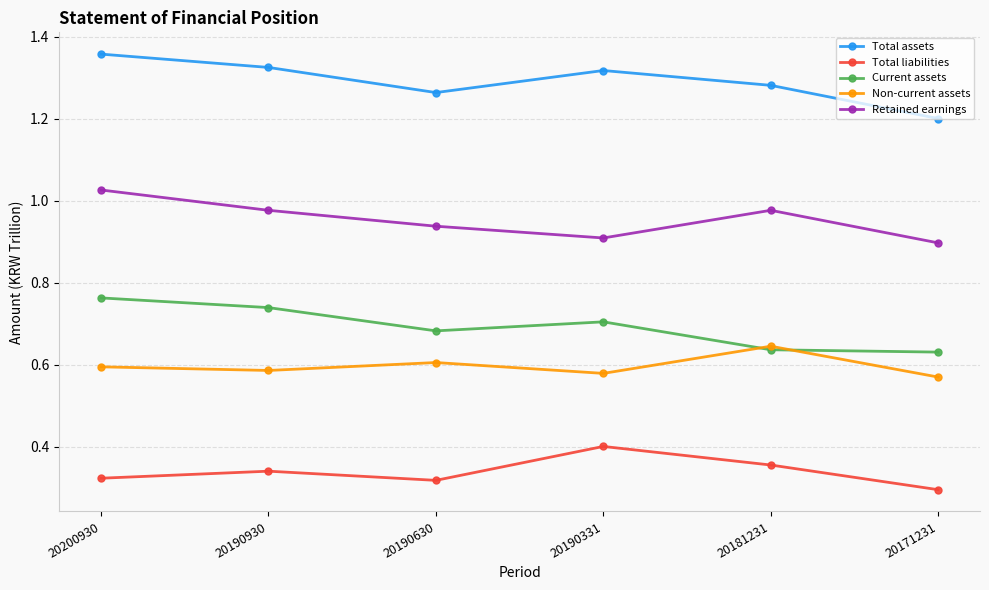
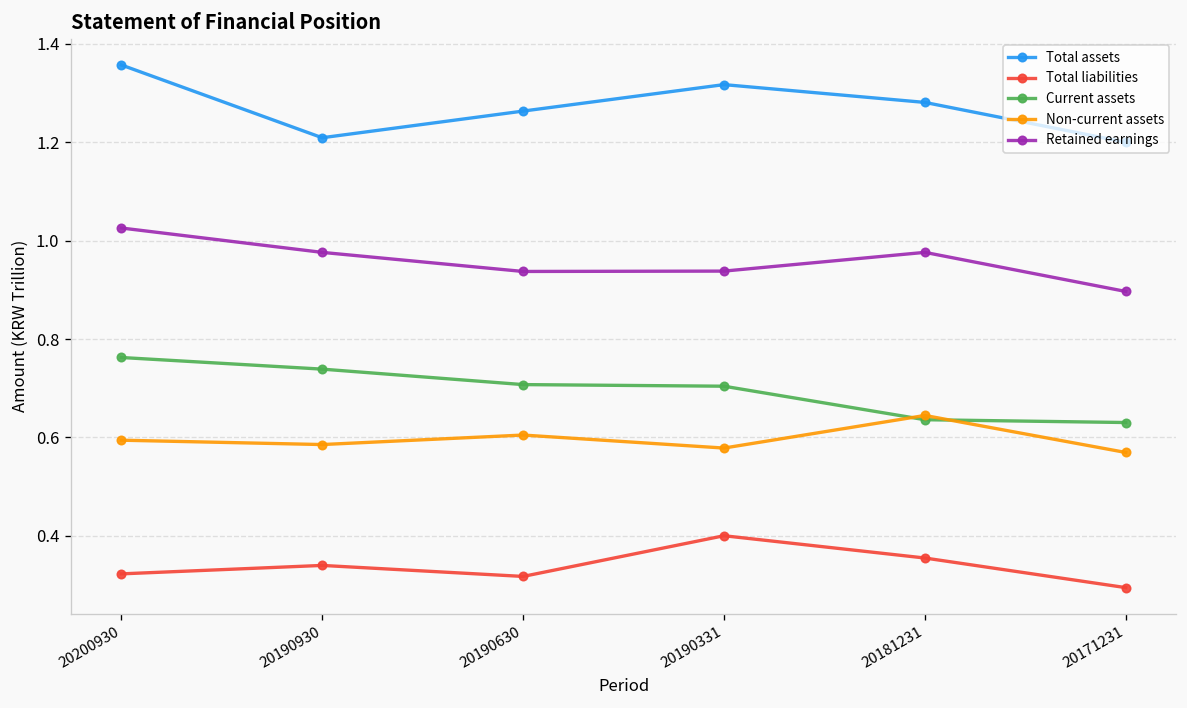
  {
    "Total assets": {
      "20200930": 1.36,
-     "20190930": 1.32,
+     "20190930": 1.21,
      "20190630": 1.26,
      "20190331": 1.32,
      "20181231": 1.28
    },
    "Total liabilities": {
      "20200930": 0.32,
      "20190930": 0.34,
      "20190630": 0.32,
      "20190331": 0.40,
      "20181231": 0.36,
      "20171231": 0.29
    },
    "Current assets": {
      "20200930": 0.76,
      "20190930": 0.74,
-     "20190630": 0.68,
+     "20190630": 0.71,
      "20190331": 0.70,
      "20181231": 0.64,
      "20171231": 0.63
    },
    "Non-current assets": {
      "20200930": 0.59,
      "20190930": 0.59,
      "20190630": 0.60,
      "20190331": 0.58,
      "20181231": 0.64,
      "20171231": 0.57
    },
    "Retained earnings": {
      "20200930": 1.03,
      "20190930": 0.98,
      "20190630": 0.94,
-     "20190331": 0.91,
+     "20190331": 0.94,
      "20181231": 0.98,
      "20171231": 0.90
    }
  }
